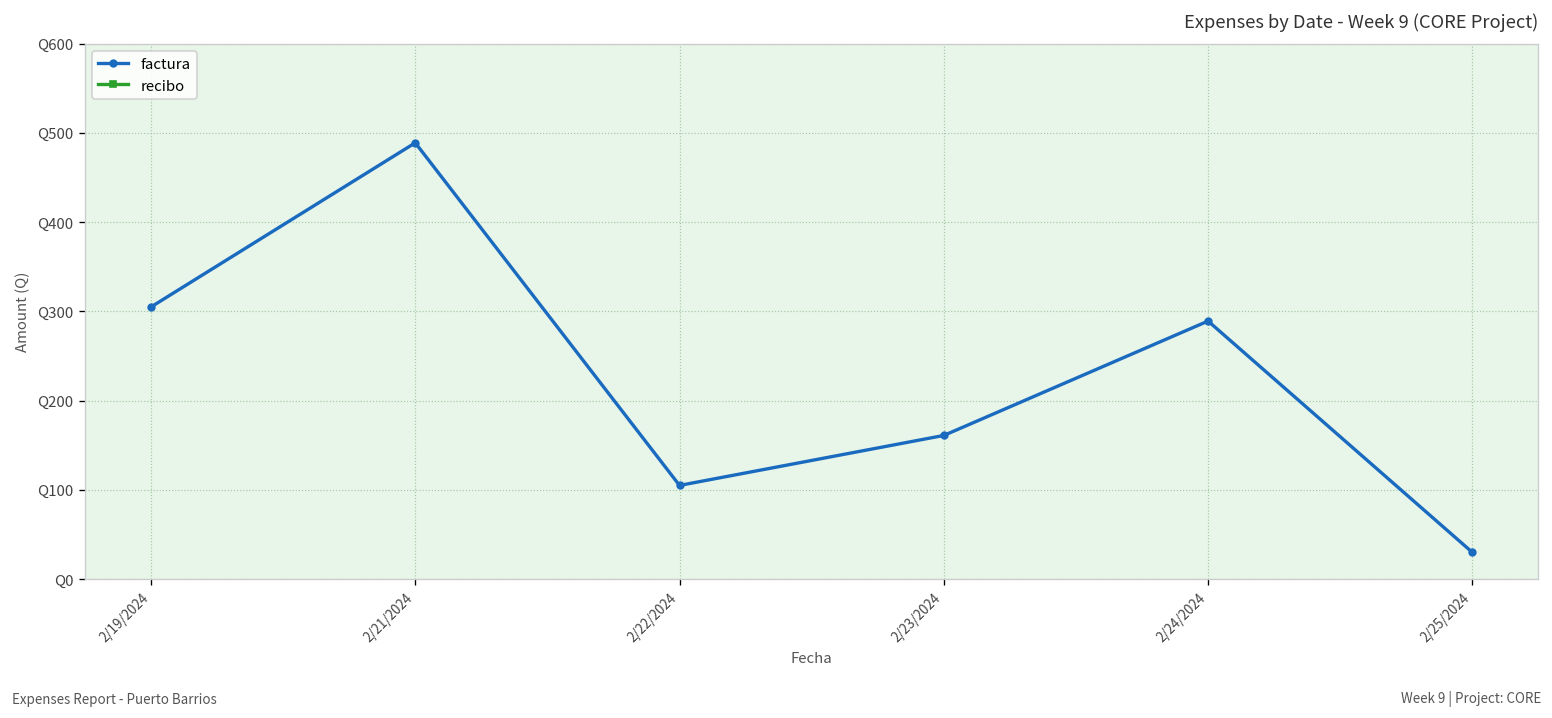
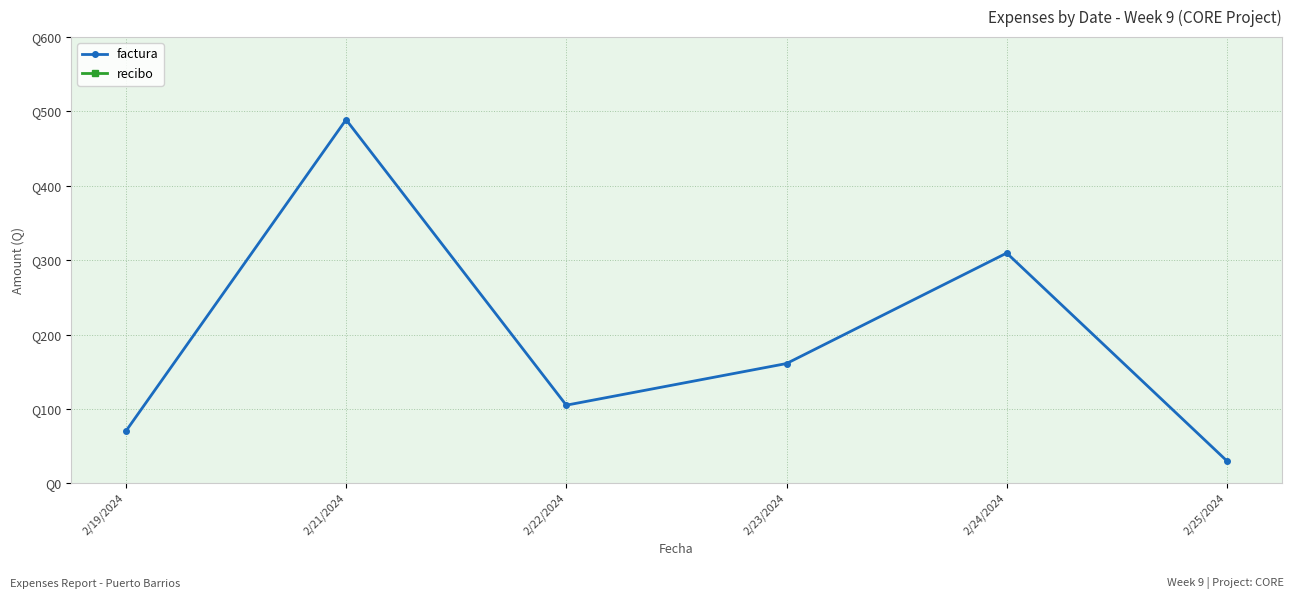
  {
    "factura": {
-     "2/19/2024": "Q310",
+     "2/19/2024": "Q70",
      "2/21/2024": "Q490",
      "2/22/2024": "Q110",
      "2/23/2024": "Q160",
-     "2/24/2024": "Q290",
+     "2/24/2024": "Q310",
      "2/25/2024": "Q30"
    }
  }
